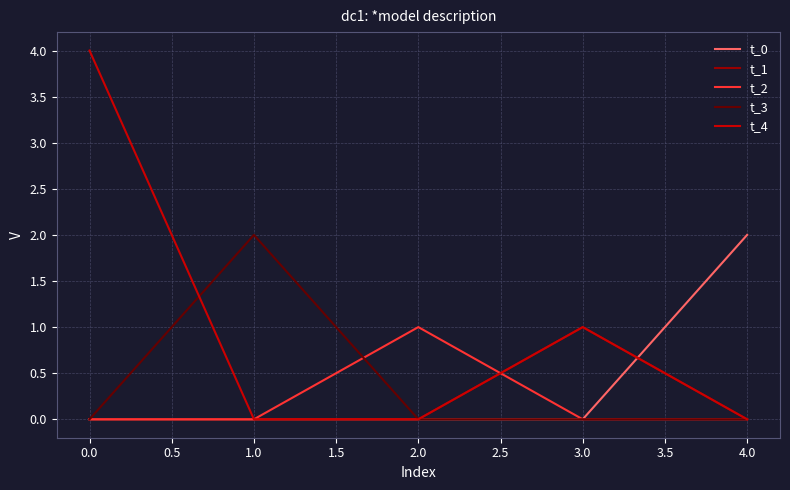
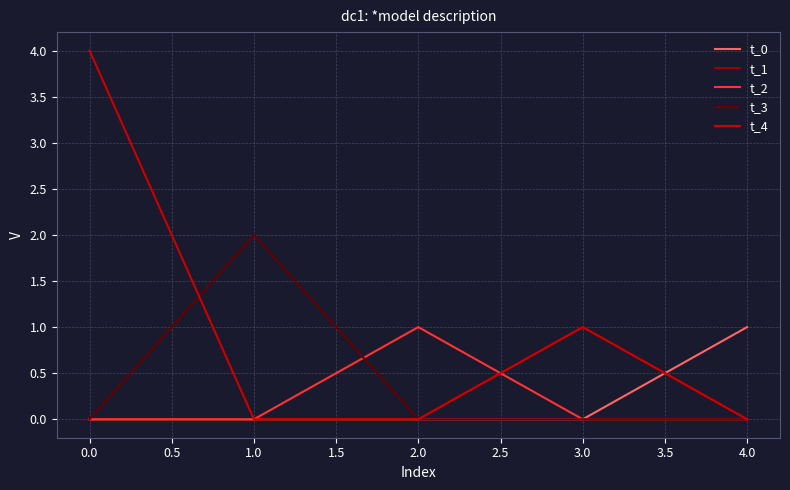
  {
    "t_0": {
-     "4.0": 2
+     "4.0": 1
    },
    "t_2": {
      "2.0": 1
    }
  }
